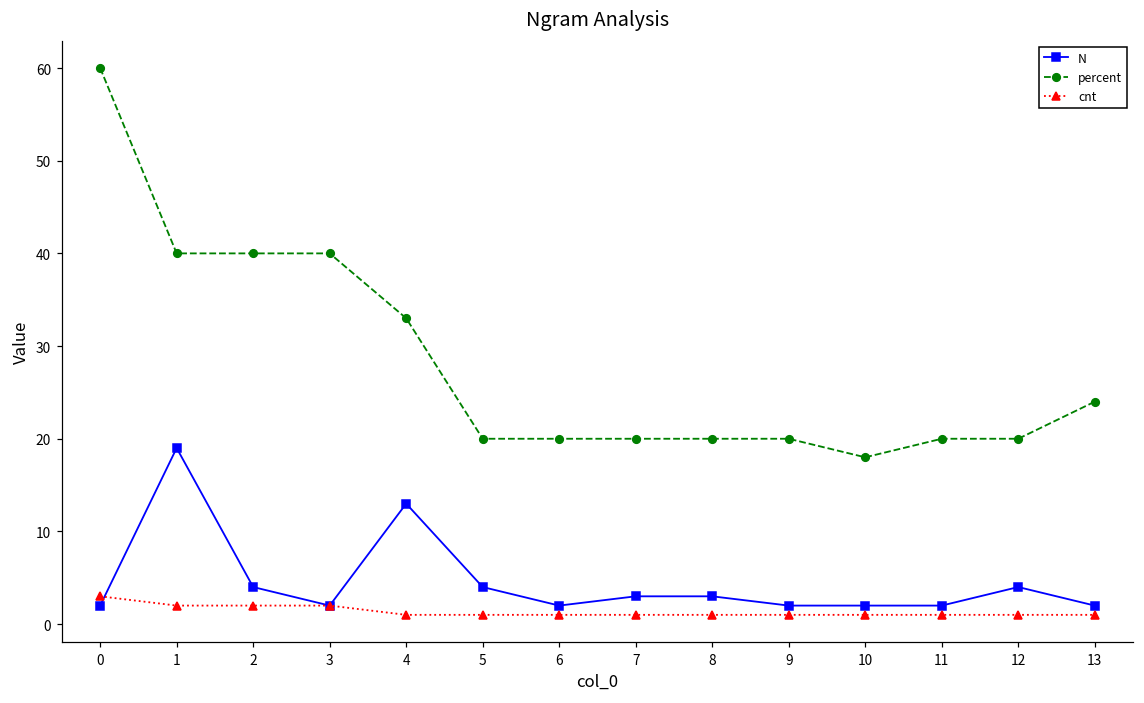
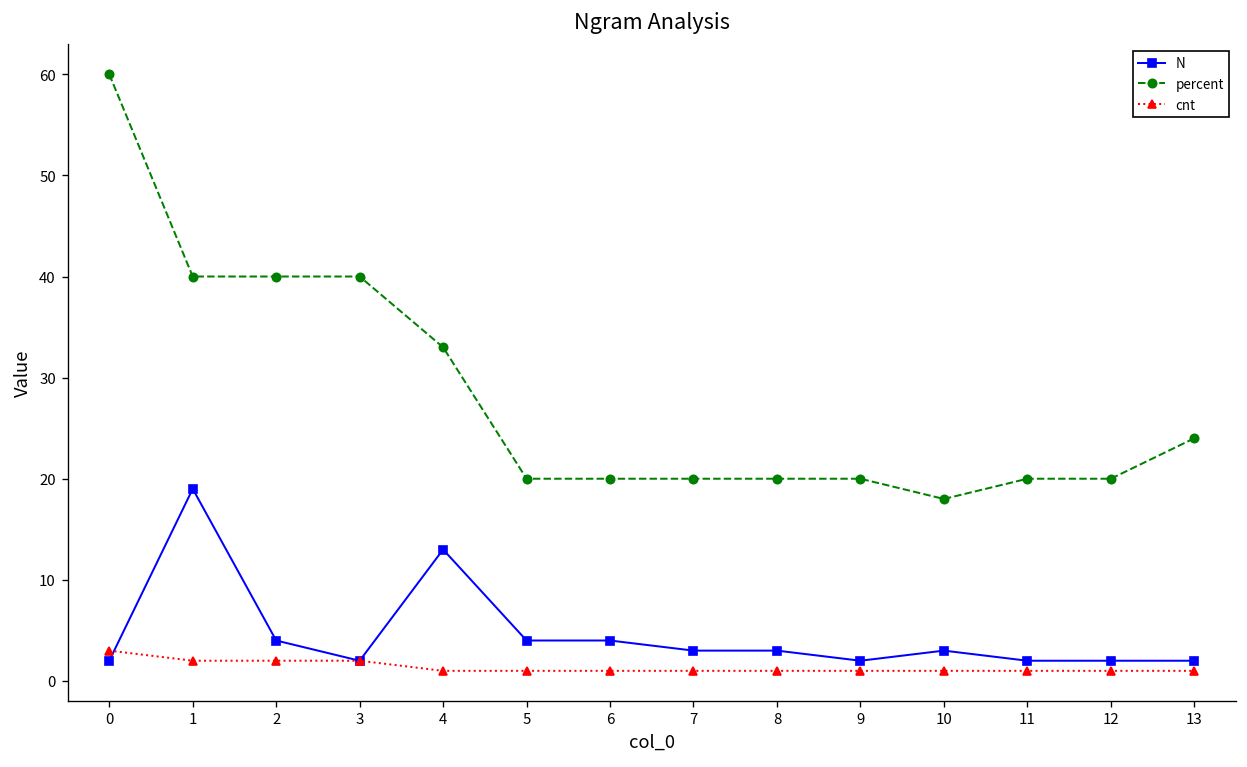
  {
    "N": {
      "0": 2,
      "1": 19,
      "2": 4,
      "4": 13,
      "5": 4,
-     "6": 2,
+     "6": 4,
      "7": 3,
      "8": 3,
      "9": 2,
-     "10": 2,
+     "10": 3,
      "11": 2,
-     "12": 4,
+     "12": 2,
      "13": 2
    },
    "percent": {
      "0": 60,
      "1": 40,
      "2": 40,
      "3": 40,
      "4": 33,
      "5": 20,
      "6": 20,
      "7": 20,
      "8": 20,
      "9": 20,
      "10": 18,
      "11": 20,
      "12": 20,
      "13": 24
    },
    "cnt": {
      "0": 3,
      "1": 2,
      "2": 2,
      "4": 1,
      "5": 1,
      "6": 1,
      "7": 1,
      "8": 1,
      "9": 1,
      "10": 1,
      "11": 1,
      "12": 1,
      "13": 1
    }
  }
